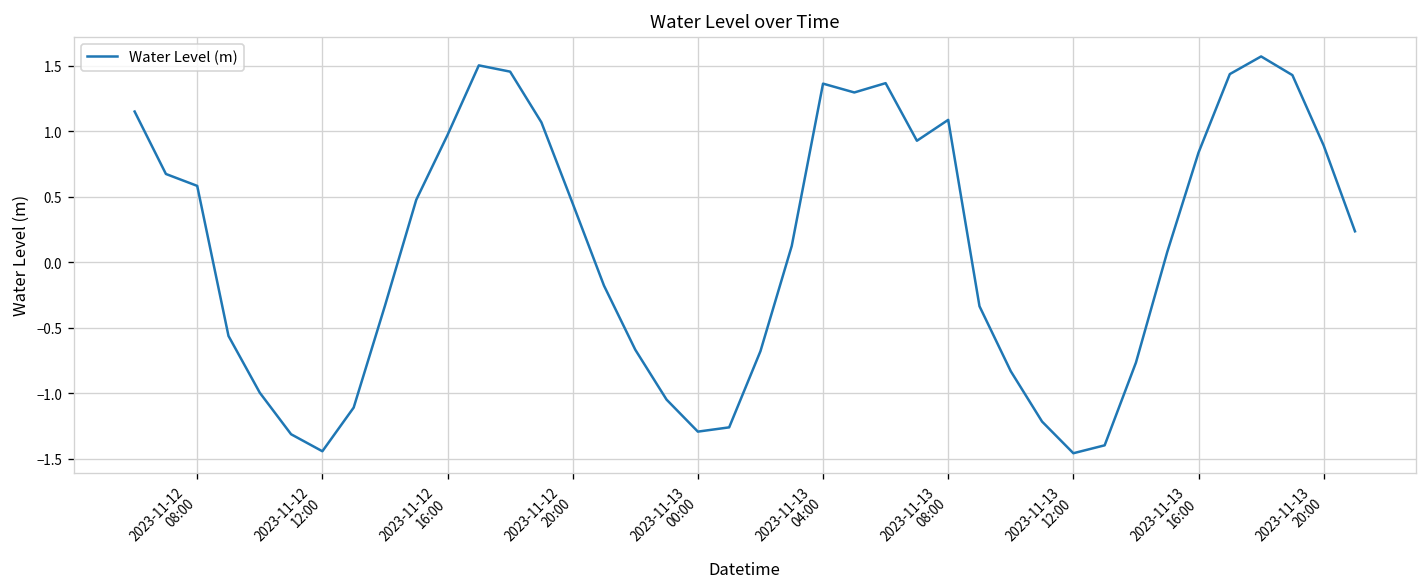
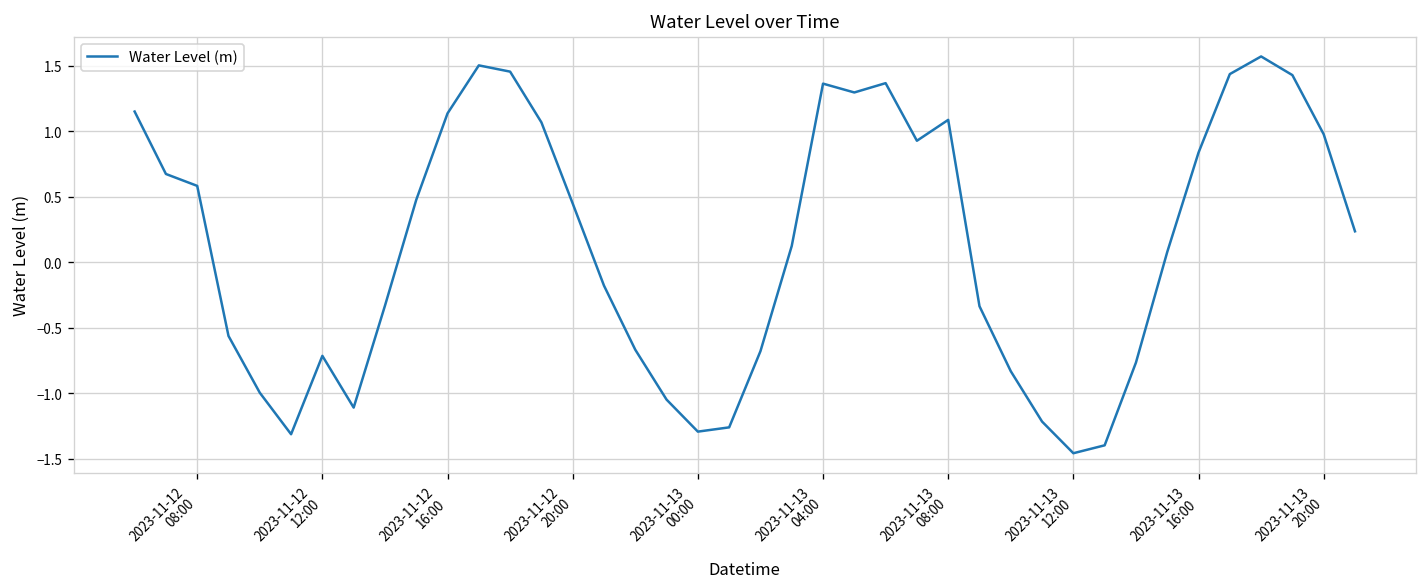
  {
    "2023-11-12 08:00": 0.58,
-   "2023-11-12 12:00": -1.44,
-   "2023-11-12 16:00": 0.97,
+   "2023-11-12 12:00": -0.71,
+   "2023-11-12 16:00": 1.14,
    "2023-11-12 20:00": 0.45,
    "2023-11-13 00:00": -1.29,
    "2023-11-13 04:00": 1.36,
    "2023-11-13 08:00": 1.09,
    "2023-11-13 12:00": -1.46,
    "2023-11-13 16:00": 0.84,
-   "2023-11-13 20:00": 0.89
+   "2023-11-13 20:00": 0.98
  }
